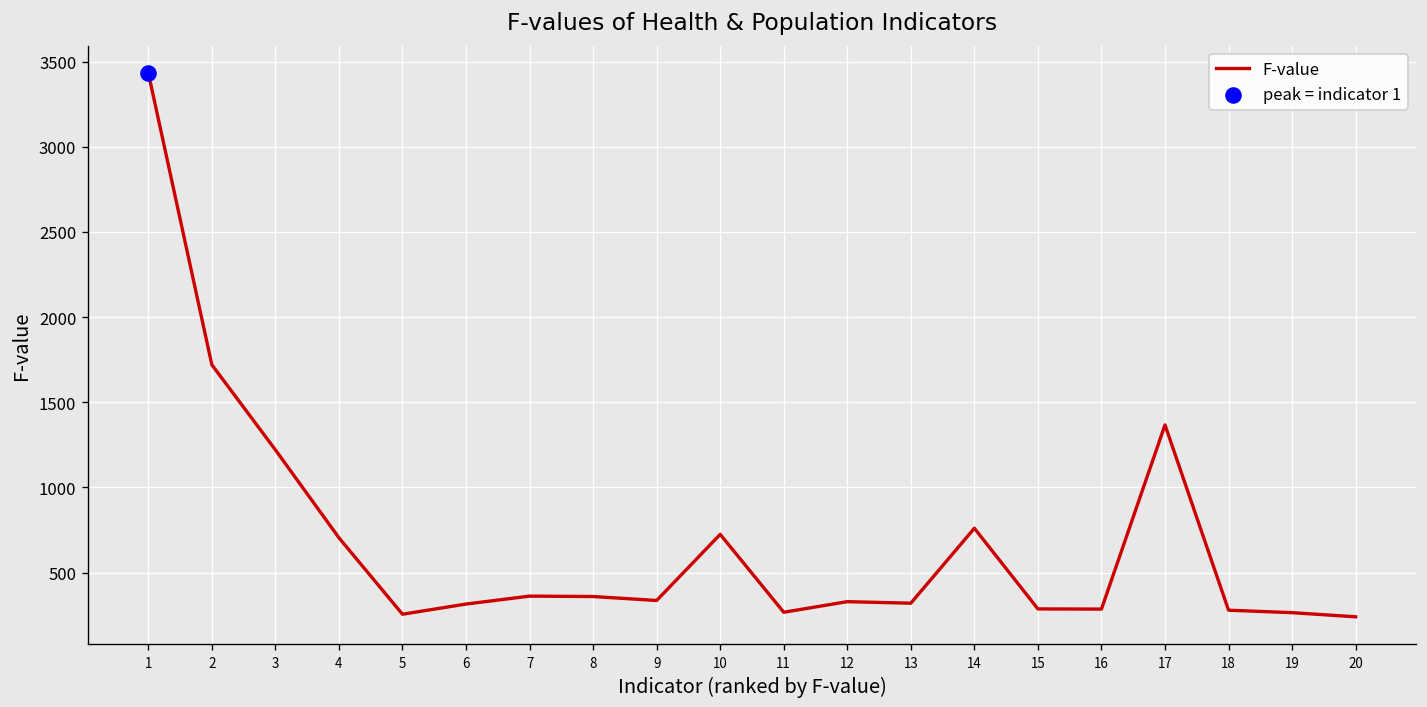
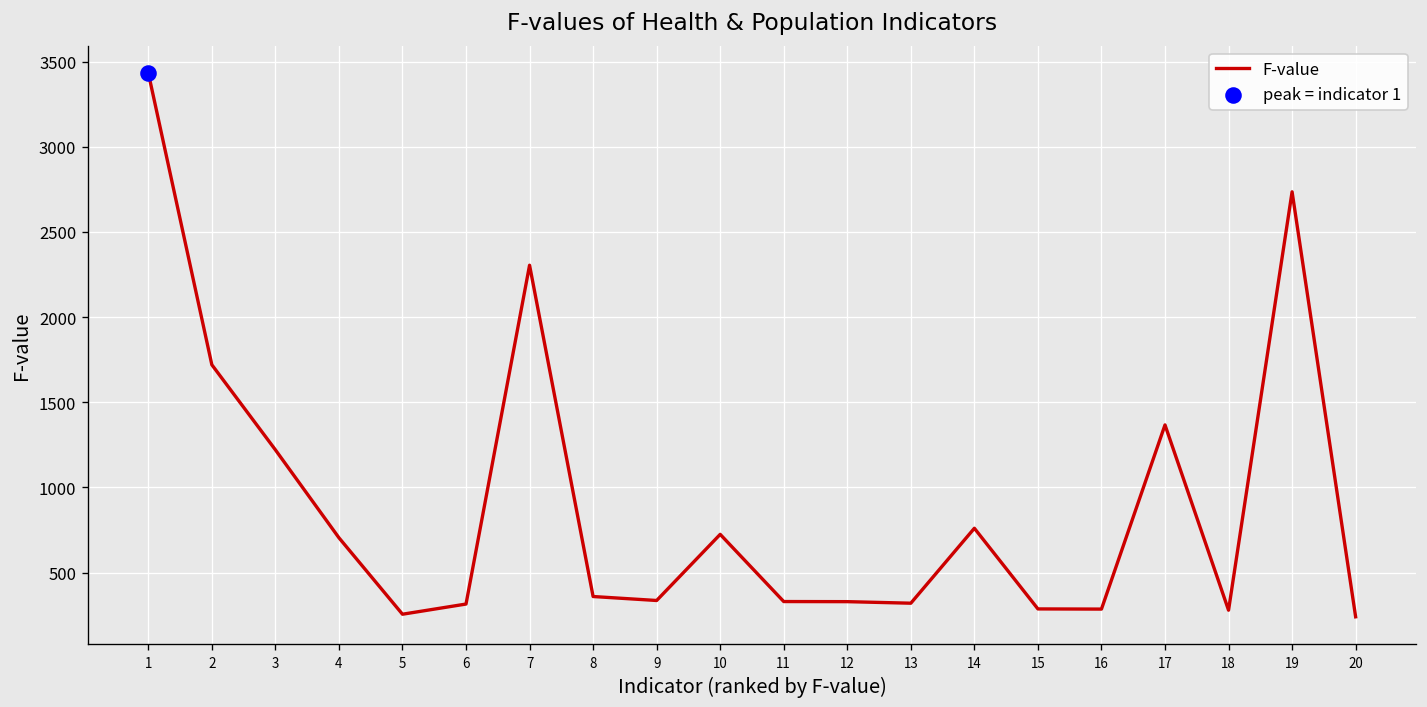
  {
    "F-value": {
      "2": 1720,
      "3": 1220,
      "4": 700,
      "5": 260,
      "6": 310,
-     "7": 360,
+     "7": 2300,
      "8": 360,
      "9": 340,
      "10": 720,
-     "11": 270,
+     "11": 330,
      "12": 330,
      "13": 320,
      "14": 760,
      "15": 290,
      "16": 290,
      "17": 1370,
      "18": 280,
-     "19": 260,
+     "19": 2740,
      "20": 240
    }
  }
